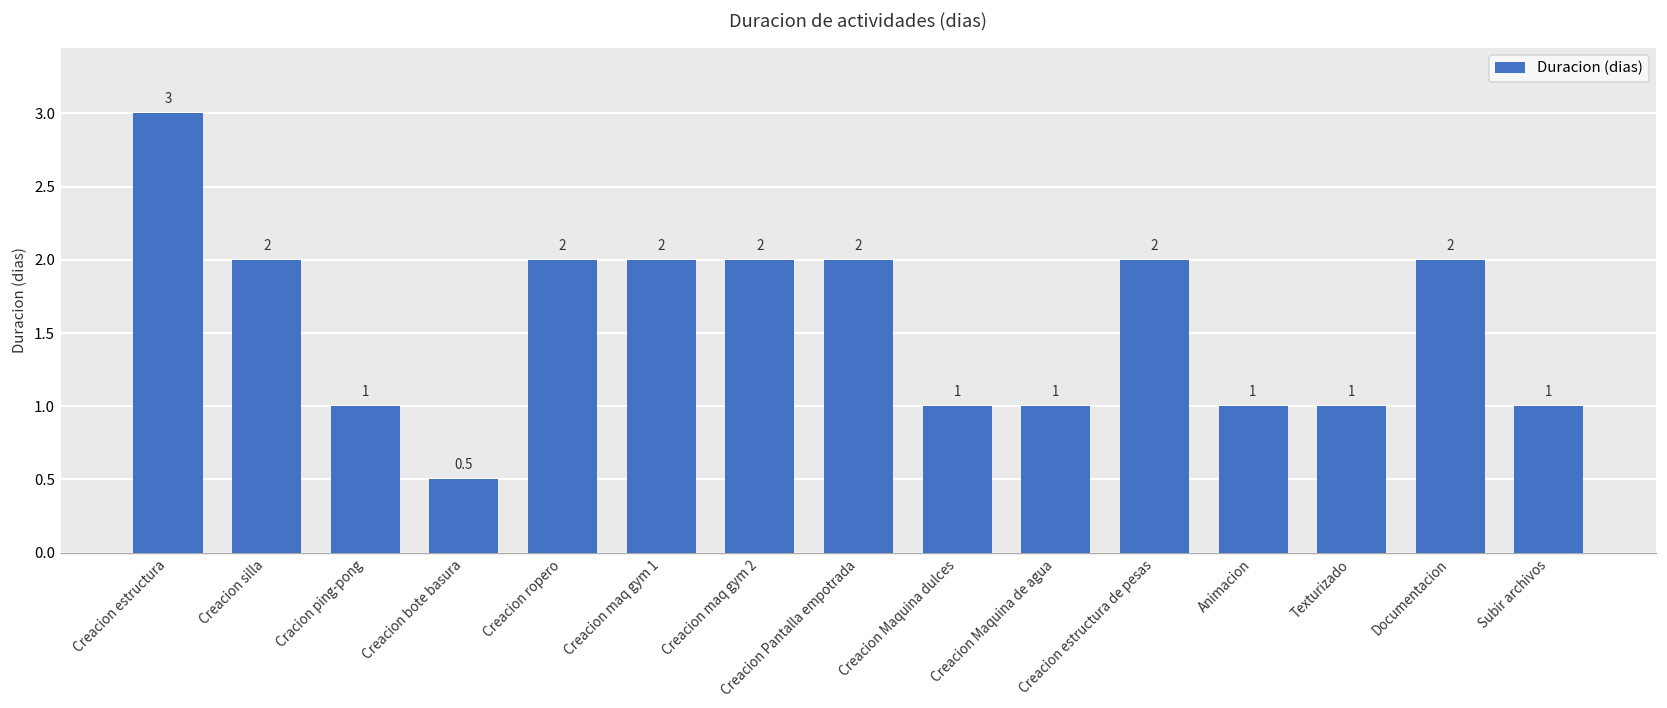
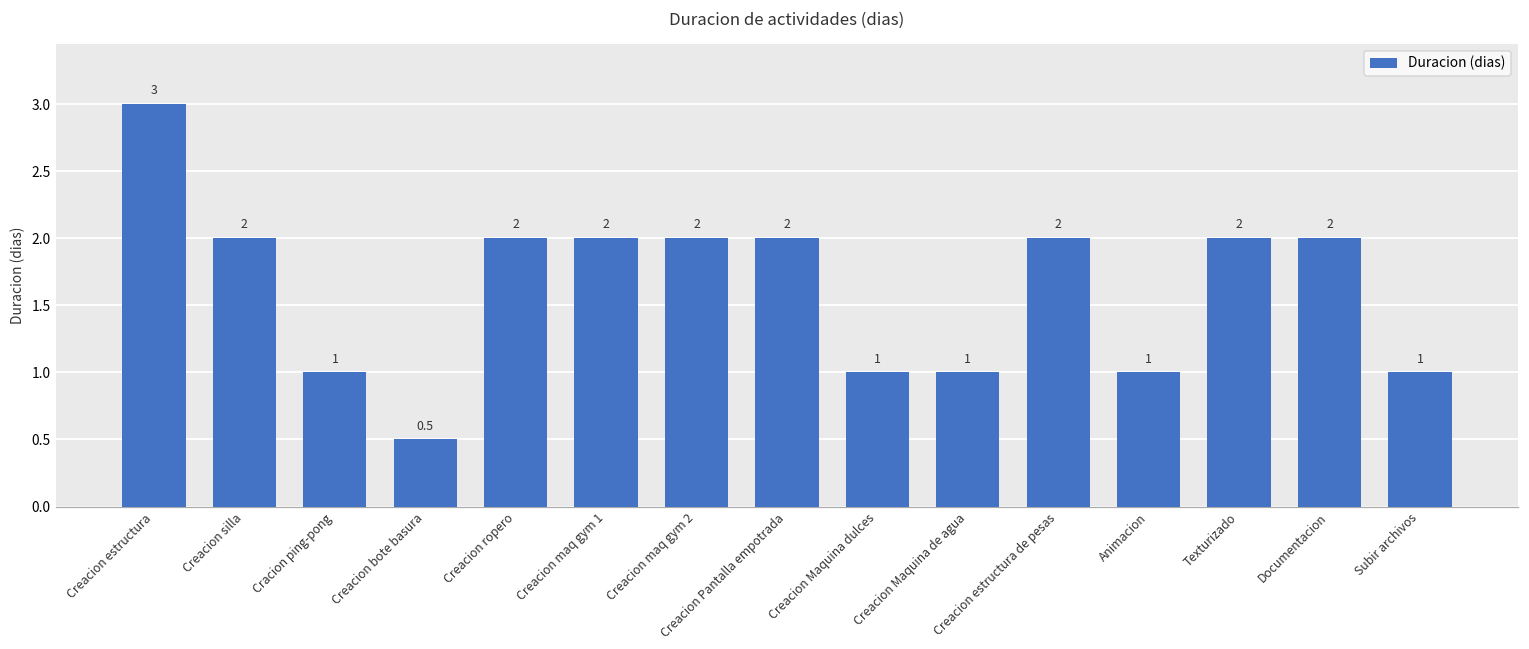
  {
    "Creacion estructura": 3,
    "Creacion silla": 2,
    "Cracion ping-pong": 1,
    "Creacion bote basura": 0.5,
    "Creacion ropero": 2,
    "Creacion maq gym 1": 2,
    "Creacion maq gym 2": 2,
    "Creacion Pantalla empotrada": 2,
    "Creacion Maquina dulces": 1,
    "Creacion Maquina de agua": 1,
    "Creacion estructura de pesas": 2,
    "Animacion": 1,
-   "Texturizado": 1,
+   "Texturizado": 2,
    "Documentacion": 2,
    "Subir archivos": 1
  }
